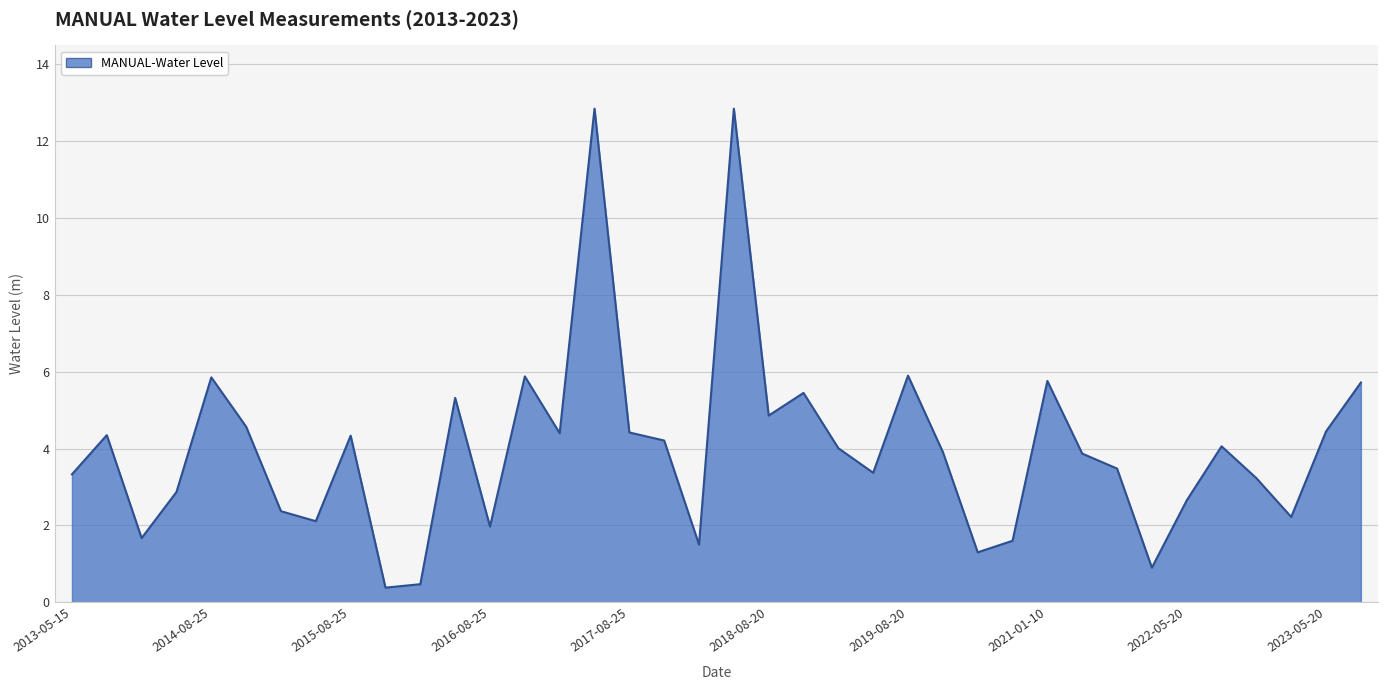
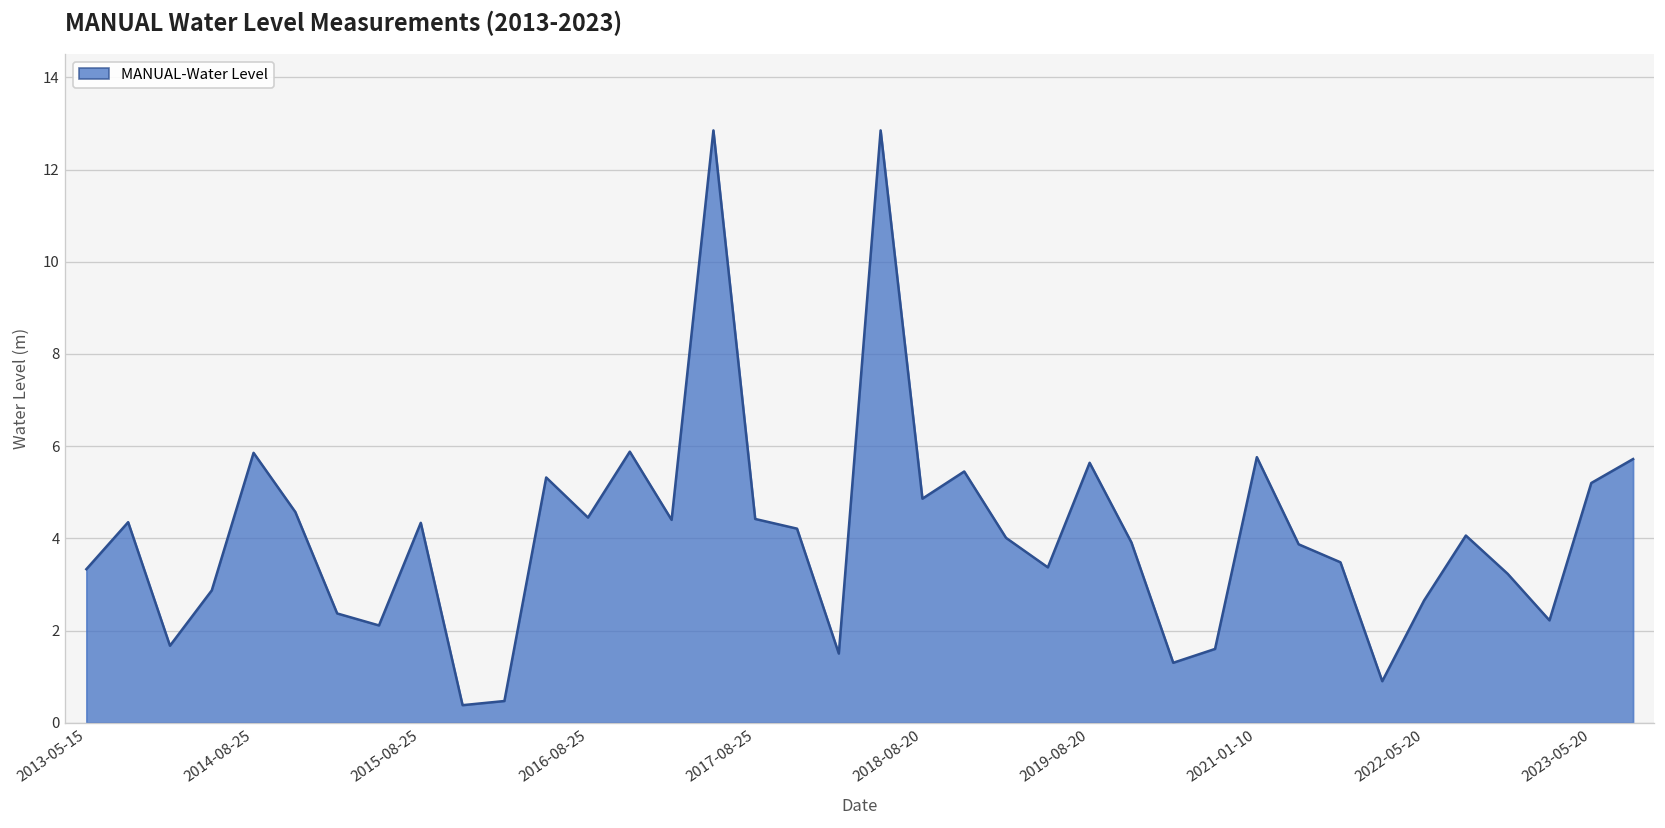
  {
    "2013-05-15": 3.3,
    "2014-08-25": 5.9,
    "2015-08-25": 4.3,
-   "2016-08-25": 2.0,
+   "2016-08-25": 4.4,
    "2017-08-25": 4.4,
    "2018-08-20": 4.9,
-   "2019-08-20": 5.9,
+   "2019-08-20": 5.6,
    "2021-01-10": 5.8,
    "2022-05-20": 2.7,
-   "2023-05-20": 4.4
+   "2023-05-20": 5.2
  }
